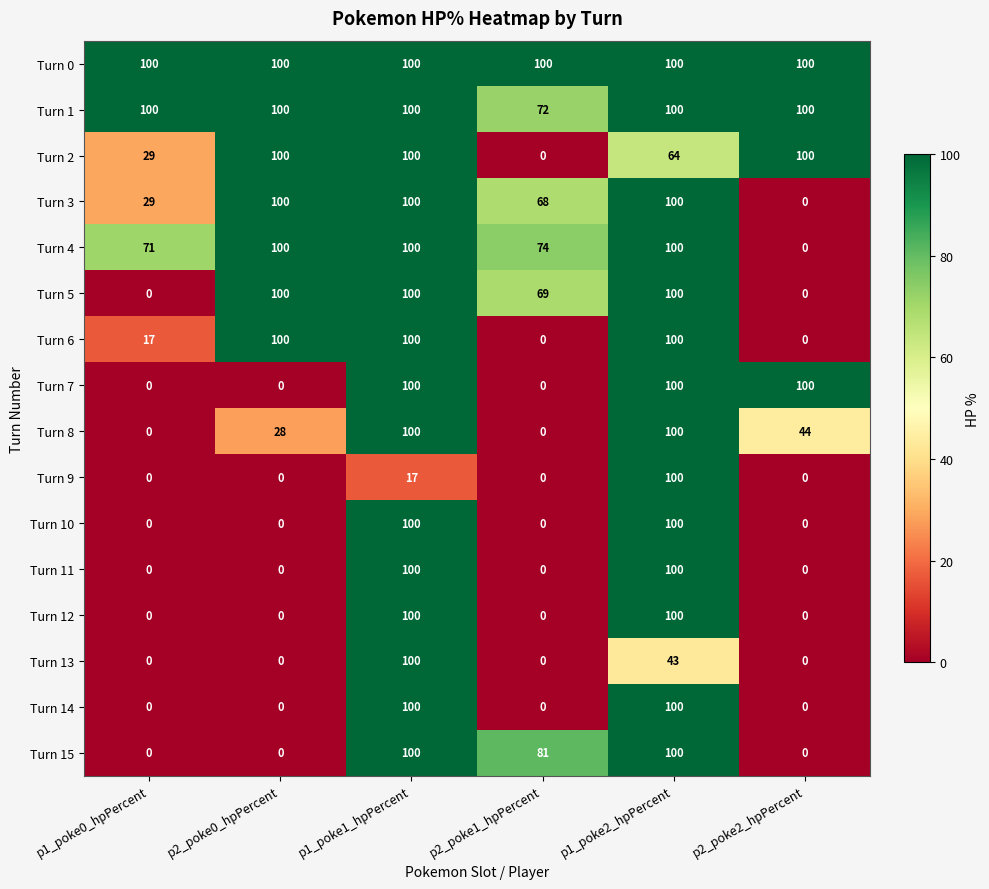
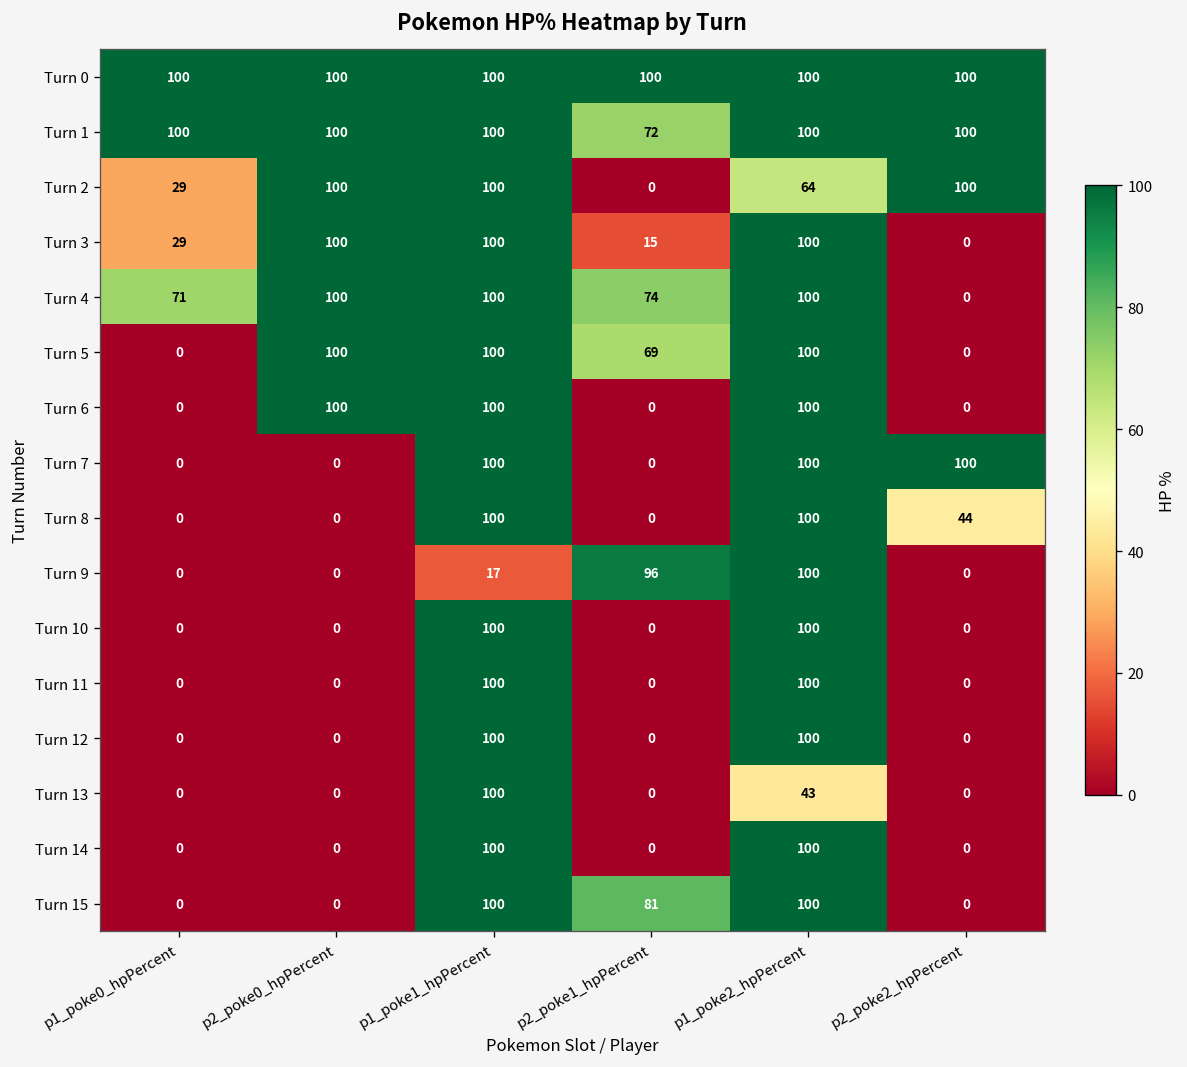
  {
    "Turn 0": {
      "p1_poke0_hpPercent": 100,
      "p2_poke0_hpPercent": 100,
      "p1_poke1_hpPercent": 100,
      "p2_poke1_hpPercent": 100,
      "p1_poke2_hpPercent": 100,
      "p2_poke2_hpPercent": 100
    },
    "Turn 1": {
      "p1_poke0_hpPercent": 100,
      "p2_poke0_hpPercent": 100,
      "p1_poke1_hpPercent": 100,
      "p2_poke1_hpPercent": 72,
      "p1_poke2_hpPercent": 100,
      "p2_poke2_hpPercent": 100
    },
    "Turn 2": {
      "p1_poke0_hpPercent": 29,
      "p2_poke0_hpPercent": 100,
      "p1_poke1_hpPercent": 100,
      "p2_poke1_hpPercent": 0,
      "p1_poke2_hpPercent": 64,
      "p2_poke2_hpPercent": 100
    },
    "Turn 3": {
      "p1_poke0_hpPercent": 29,
      "p2_poke0_hpPercent": 100,
      "p1_poke1_hpPercent": 100,
-     "p2_poke1_hpPercent": 68,
+     "p2_poke1_hpPercent": 15,
      "p1_poke2_hpPercent": 100,
      "p2_poke2_hpPercent": 0
    },
    "Turn 4": {
      "p1_poke0_hpPercent": 71,
      "p2_poke0_hpPercent": 100,
      "p1_poke1_hpPercent": 100,
      "p2_poke1_hpPercent": 74,
      "p1_poke2_hpPercent": 100,
      "p2_poke2_hpPercent": 0
    },
    "Turn 5": {
      "p1_poke0_hpPercent": 0,
      "p2_poke0_hpPercent": 100,
      "p1_poke1_hpPercent": 100,
      "p2_poke1_hpPercent": 69,
      "p1_poke2_hpPercent": 100,
      "p2_poke2_hpPercent": 0
    },
    "Turn 6": {
-     "p1_poke0_hpPercent": 17,
+     "p1_poke0_hpPercent": 0,
      "p2_poke0_hpPercent": 100,
      "p1_poke1_hpPercent": 100,
      "p2_poke1_hpPercent": 0,
      "p1_poke2_hpPercent": 100,
      "p2_poke2_hpPercent": 0
    },
    "Turn 7": {
      "p1_poke0_hpPercent": 0,
      "p2_poke0_hpPercent": 0,
      "p1_poke1_hpPercent": 100,
      "p2_poke1_hpPercent": 0,
      "p1_poke2_hpPercent": 100,
      "p2_poke2_hpPercent": 100
    },
    "Turn 8": {
      "p1_poke0_hpPercent": 0,
-     "p2_poke0_hpPercent": 28,
+     "p2_poke0_hpPercent": 0,
      "p1_poke1_hpPercent": 100,
      "p2_poke1_hpPercent": 0,
      "p1_poke2_hpPercent": 100,
      "p2_poke2_hpPercent": 44
    },
    "Turn 9": {
      "p1_poke0_hpPercent": 0,
      "p2_poke0_hpPercent": 0,
      "p1_poke1_hpPercent": 17,
-     "p2_poke1_hpPercent": 0,
+     "p2_poke1_hpPercent": 96,
      "p1_poke2_hpPercent": 100,
      "p2_poke2_hpPercent": 0
    },
    "Turn 10": {
      "p1_poke0_hpPercent": 0,
      "p2_poke0_hpPercent": 0,
      "p1_poke1_hpPercent": 100,
      "p2_poke1_hpPercent": 0,
      "p1_poke2_hpPercent": 100,
      "p2_poke2_hpPercent": 0
    },
    "Turn 11": {
      "p1_poke0_hpPercent": 0,
      "p2_poke0_hpPercent": 0,
      "p1_poke1_hpPercent": 100,
      "p2_poke1_hpPercent": 0,
      "p1_poke2_hpPercent": 100,
      "p2_poke2_hpPercent": 0
    },
    "Turn 12": {
      "p1_poke0_hpPercent": 0,
      "p2_poke0_hpPercent": 0,
      "p1_poke1_hpPercent": 100,
      "p2_poke1_hpPercent": 0,
      "p1_poke2_hpPercent": 100,
      "p2_poke2_hpPercent": 0
    },
    "Turn 13": {
      "p1_poke0_hpPercent": 0,
      "p2_poke0_hpPercent": 0,
      "p1_poke1_hpPercent": 100,
      "p2_poke1_hpPercent": 0,
      "p1_poke2_hpPercent": 43,
      "p2_poke2_hpPercent": 0
    },
    "Turn 14": {
      "p1_poke0_hpPercent": 0,
      "p2_poke0_hpPercent": 0,
      "p1_poke1_hpPercent": 100,
      "p2_poke1_hpPercent": 0,
      "p1_poke2_hpPercent": 100,
      "p2_poke2_hpPercent": 0
    },
    "Turn 15": {
      "p1_poke0_hpPercent": 0,
      "p2_poke0_hpPercent": 0,
      "p1_poke1_hpPercent": 100,
      "p2_poke1_hpPercent": 81,
      "p1_poke2_hpPercent": 100,
      "p2_poke2_hpPercent": 0
    }
  }
